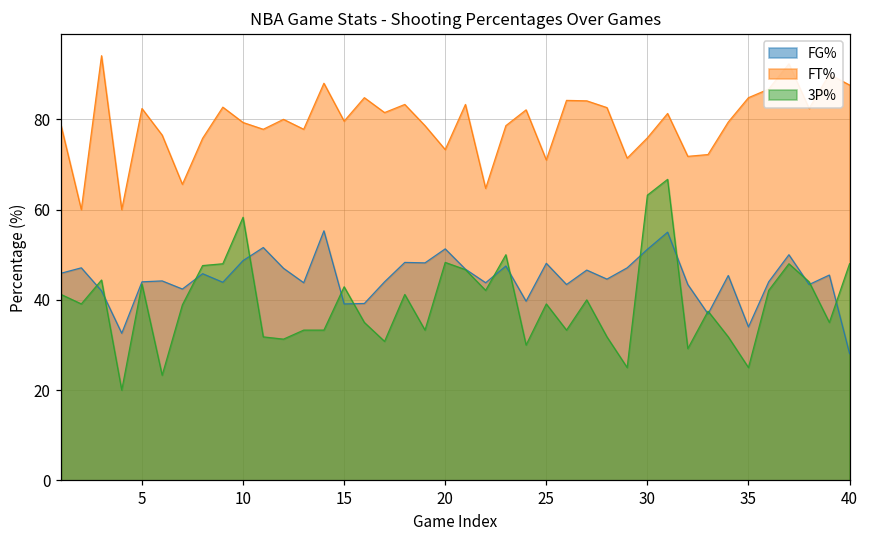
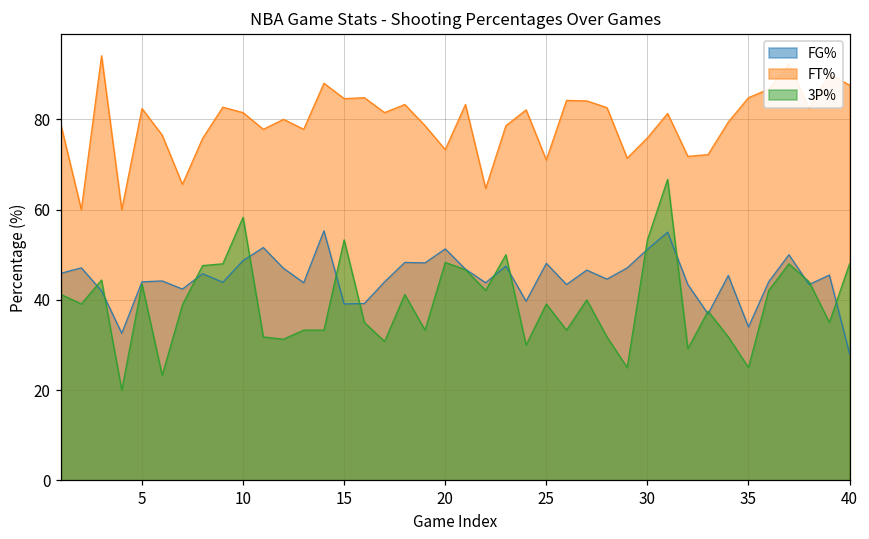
  {
    "FG%": {
      "10": 49,
      "15": 39,
      "20": 51,
      "25": 48,
      "30": 51,
      "35": 34,
      "40": 28
    },
    "FT%": {
      "5": 82,
-     "10": 79,
-     "15": 80,
+     "10": 82,
+     "15": 85,
      "20": 73,
      "25": 71,
      "30": 76,
      "35": 85,
      "40": 88
    },
    "3P%": {
      "10": 58,
-     "15": 43,
+     "15": 53,
      "20": 48,
      "25": 39,
-     "30": 63,
+     "30": 53,
      "35": 25,
      "40": 48
    }
  }
